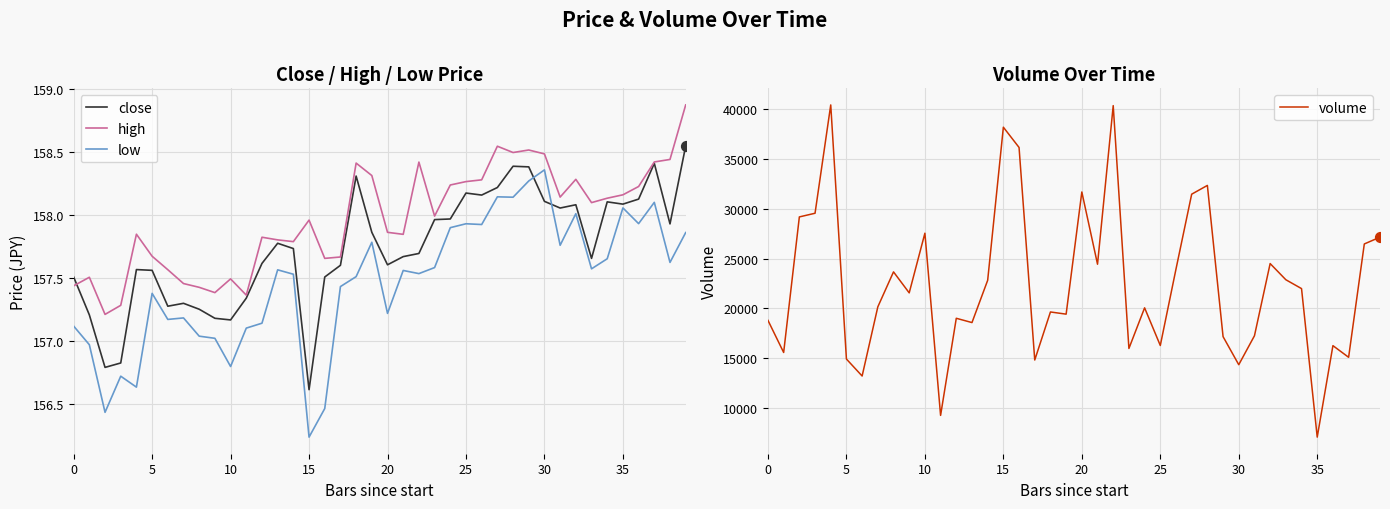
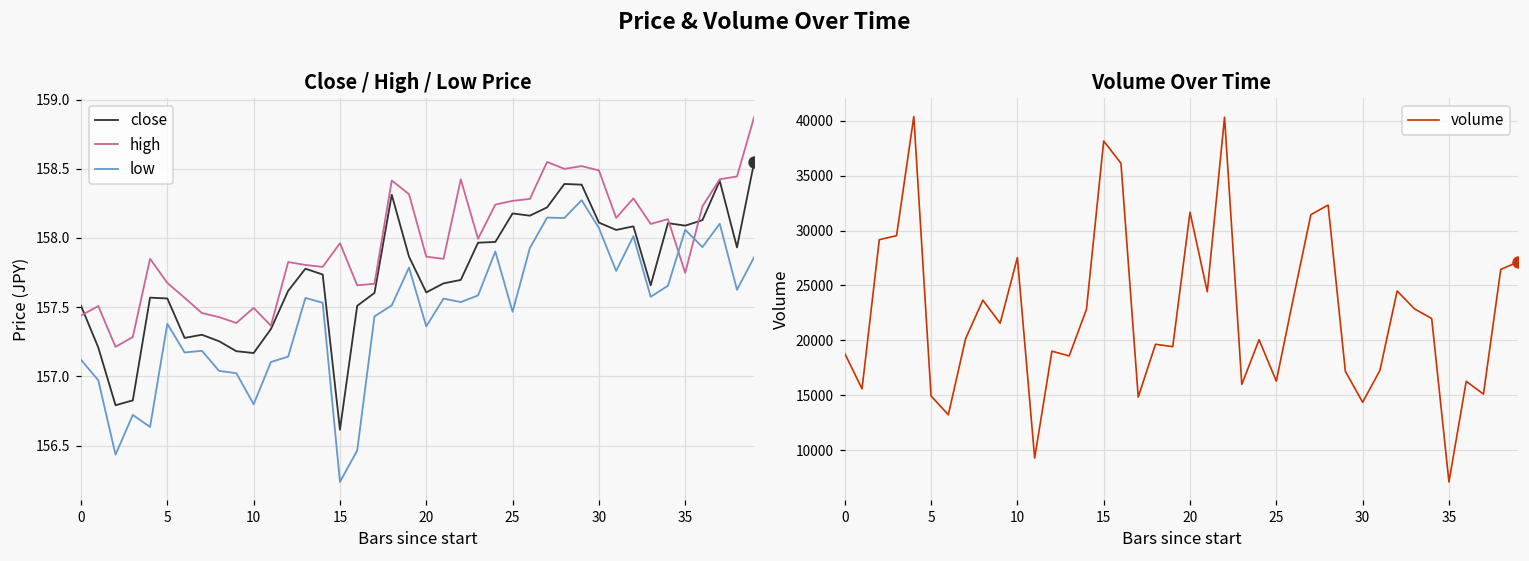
  {
    "Close / High / Low Price": {
      "high": {
        "0": 157.44,
        "5": 157.68,
        "10": 157.50,
        "15": 157.96,
        "20": 157.87,
        "25": 158.27,
        "30": 158.49,
-       "35": 158.16
+       "35": 157.75
      },
      "low": {
        "0": 157.12,
        "5": 157.38,
        "10": 156.80,
        "15": 156.24,
-       "20": 157.22,
-       "25": 157.93,
-       "30": 158.36,
+       "20": 157.36,
+       "25": 157.47,
+       "30": 158.07,
        "35": 158.06
      }
    }
  }
